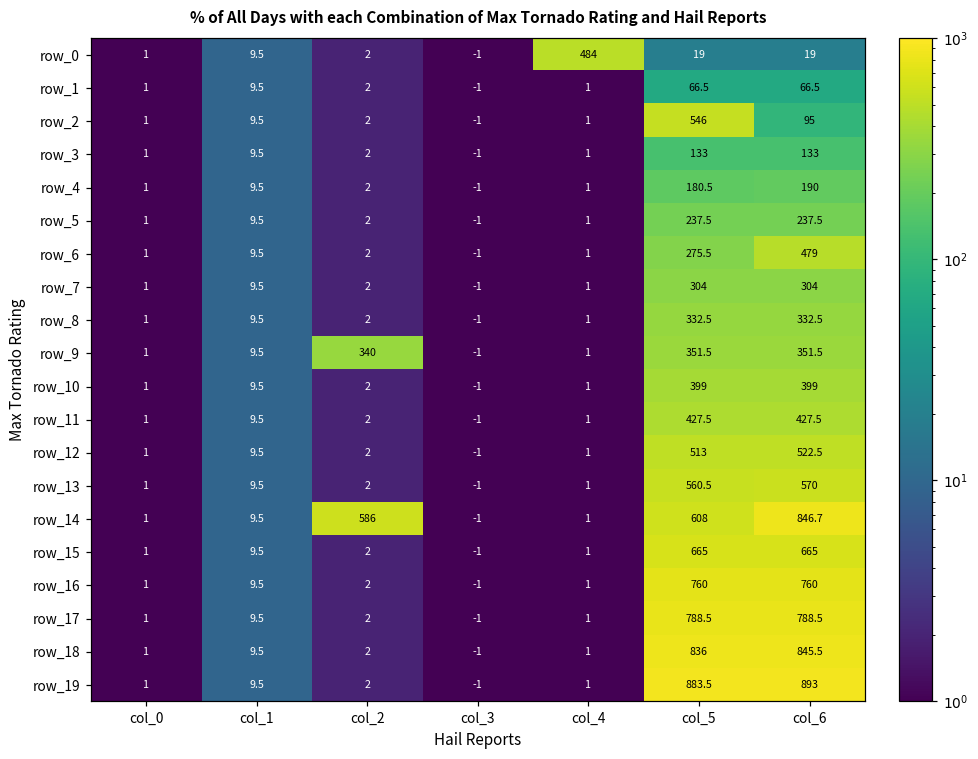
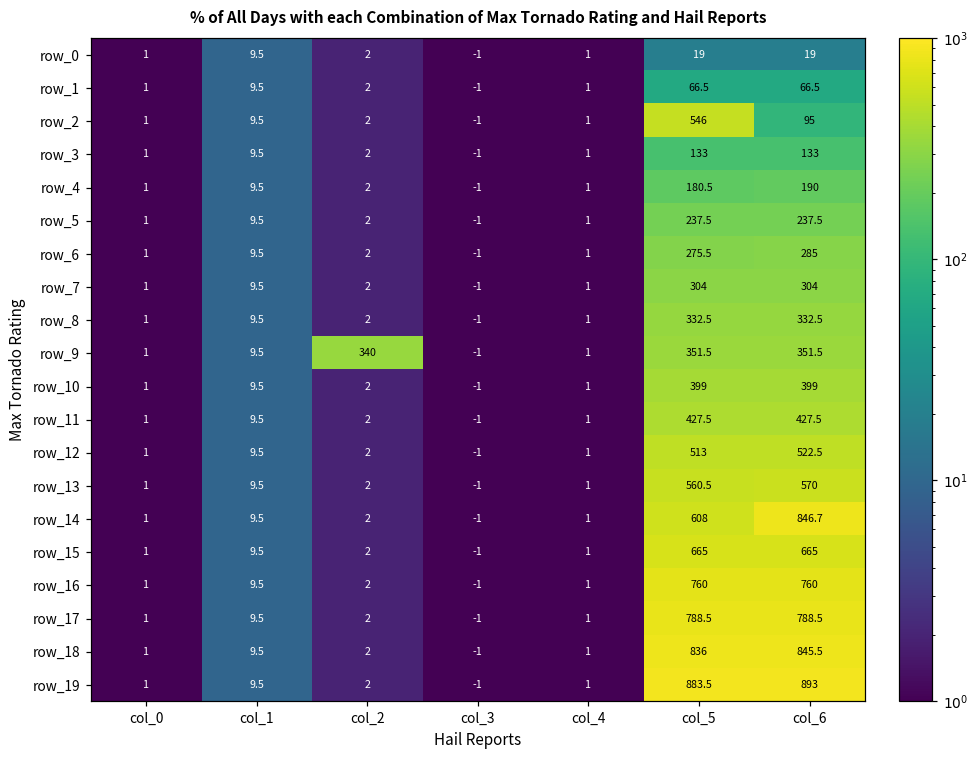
  {
    "row_0": {
      "col_0": 1,
      "col_1": 9.5,
      "col_2": 2,
      "col_3": -1,
-     "col_4": 484,
+     "col_4": 1,
      "col_5": 19,
      "col_6": 19
    },
    "row_1": {
      "col_0": 1,
      "col_1": 9.5,
      "col_2": 2,
      "col_3": -1,
      "col_4": 1,
      "col_5": 66.5,
      "col_6": 66.5
    },
    "row_2": {
      "col_0": 1,
      "col_1": 9.5,
      "col_2": 2,
      "col_3": -1,
      "col_4": 1,
      "col_5": 546,
      "col_6": 95
    },
    "row_3": {
      "col_0": 1,
      "col_1": 9.5,
      "col_2": 2,
      "col_3": -1,
      "col_4": 1,
      "col_5": 133,
      "col_6": 133
    },
    "row_4": {
      "col_0": 1,
      "col_1": 9.5,
      "col_2": 2,
      "col_3": -1,
      "col_4": 1,
      "col_5": 180.5,
      "col_6": 190
    },
    "row_5": {
      "col_0": 1,
      "col_1": 9.5,
      "col_2": 2,
      "col_3": -1,
      "col_4": 1,
      "col_5": 237.5,
      "col_6": 237.5
    },
    "row_6": {
      "col_0": 1,
      "col_1": 9.5,
      "col_2": 2,
      "col_3": -1,
      "col_4": 1,
      "col_5": 275.5,
-     "col_6": 479
+     "col_6": 285
    },
    "row_7": {
      "col_0": 1,
      "col_1": 9.5,
      "col_2": 2,
      "col_3": -1,
      "col_4": 1,
      "col_5": 304,
      "col_6": 304
    },
    "row_8": {
      "col_0": 1,
      "col_1": 9.5,
      "col_2": 2,
      "col_3": -1,
      "col_4": 1,
      "col_5": 332.5,
      "col_6": 332.5
    },
    "row_9": {
      "col_0": 1,
      "col_1": 9.5,
      "col_2": 340,
      "col_3": -1,
      "col_4": 1,
      "col_5": 351.5,
      "col_6": 351.5
    },
    "row_10": {
      "col_0": 1,
      "col_1": 9.5,
      "col_2": 2,
      "col_3": -1,
      "col_4": 1,
      "col_5": 399,
      "col_6": 399
    },
    "row_11": {
      "col_0": 1,
      "col_1": 9.5,
      "col_2": 2,
      "col_3": -1,
      "col_4": 1,
      "col_5": 427.5,
      "col_6": 427.5
    },
    "row_12": {
      "col_0": 1,
      "col_1": 9.5,
      "col_2": 2,
      "col_3": -1,
      "col_4": 1,
      "col_5": 513,
      "col_6": 522.5
    },
    "row_13": {
      "col_0": 1,
      "col_1": 9.5,
      "col_2": 2,
      "col_3": -1,
      "col_4": 1,
      "col_5": 560.5,
      "col_6": 570
    },
    "row_14": {
      "col_0": 1,
      "col_1": 9.5,
-     "col_2": 586,
+     "col_2": 2,
      "col_3": -1,
      "col_4": 1,
      "col_5": 608,
      "col_6": 846.7
    },
    "row_15": {
      "col_0": 1,
      "col_1": 9.5,
      "col_2": 2,
      "col_3": -1,
      "col_4": 1,
      "col_5": 665,
      "col_6": 665
    },
    "row_16": {
      "col_0": 1,
      "col_1": 9.5,
      "col_2": 2,
      "col_3": -1,
      "col_4": 1,
      "col_5": 760,
      "col_6": 760
    },
    "row_17": {
      "col_0": 1,
      "col_1": 9.5,
      "col_2": 2,
      "col_3": -1,
      "col_4": 1,
      "col_5": 788.5,
      "col_6": 788.5
    },
    "row_18": {
      "col_0": 1,
      "col_1": 9.5,
      "col_2": 2,
      "col_3": -1,
      "col_4": 1,
      "col_5": 836,
      "col_6": 845.5
    },
    "row_19": {
      "col_0": 1,
      "col_1": 9.5,
      "col_2": 2,
      "col_3": -1,
      "col_4": 1,
      "col_5": 883.5,
      "col_6": 893
    }
  }
